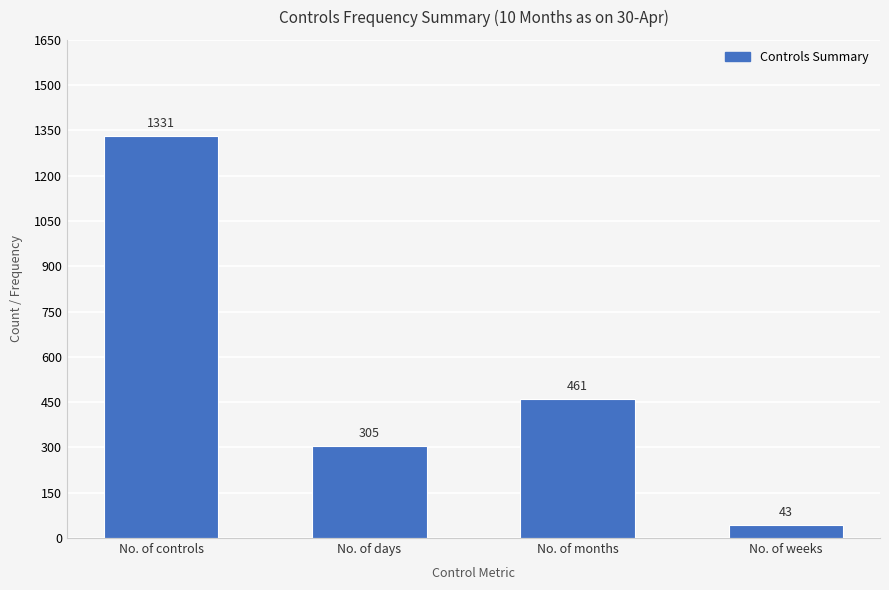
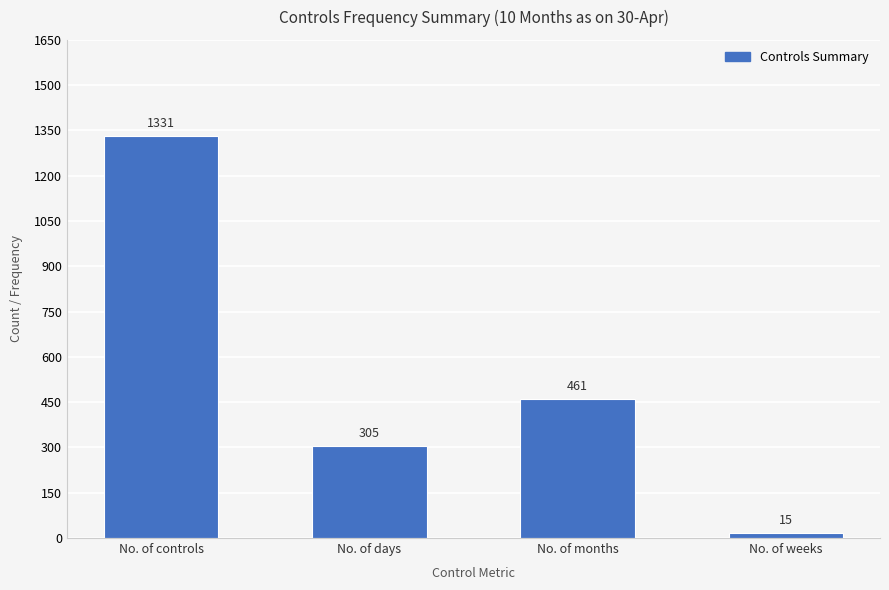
  {
    "No. of controls": 1331,
    "No. of days": 305,
    "No. of months": 461,
-   "No. of weeks": 43
+   "No. of weeks": 15
  }
